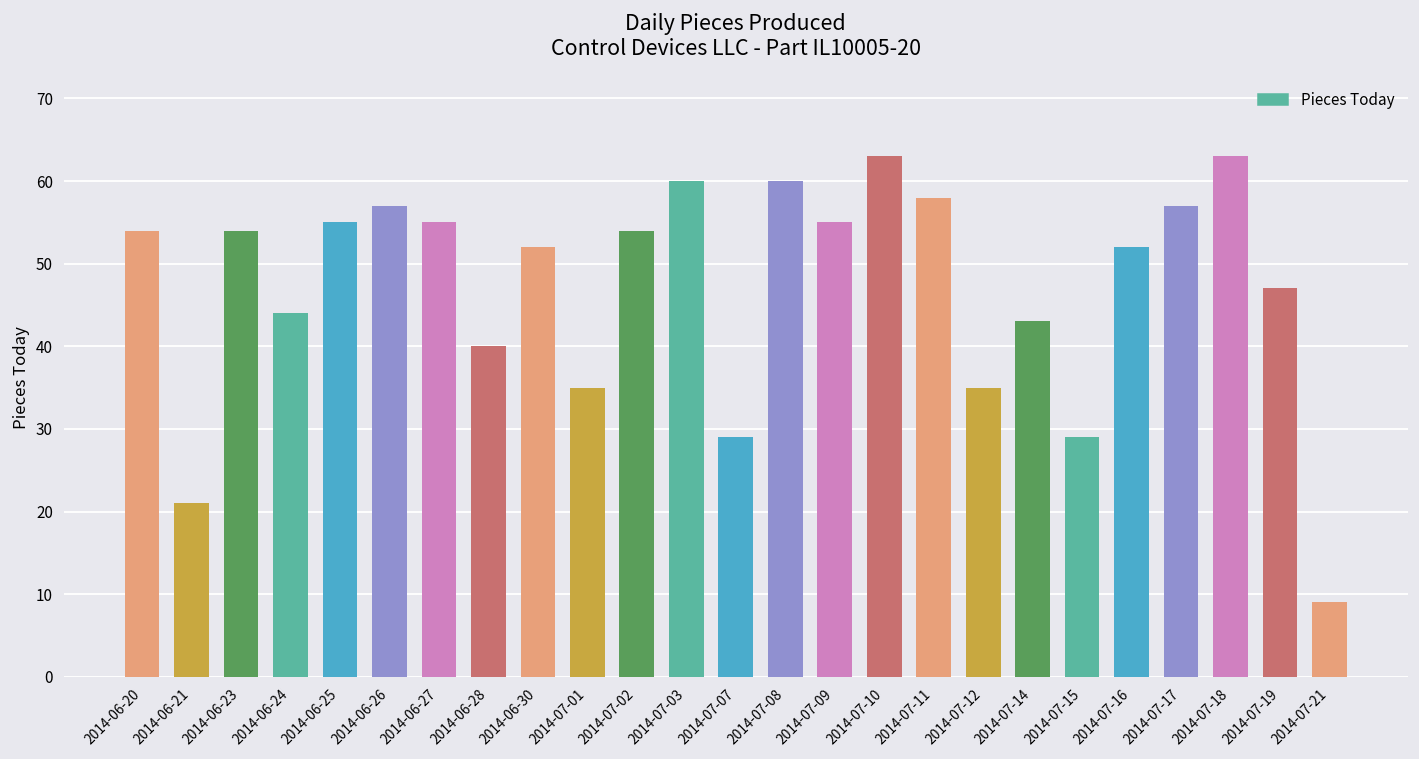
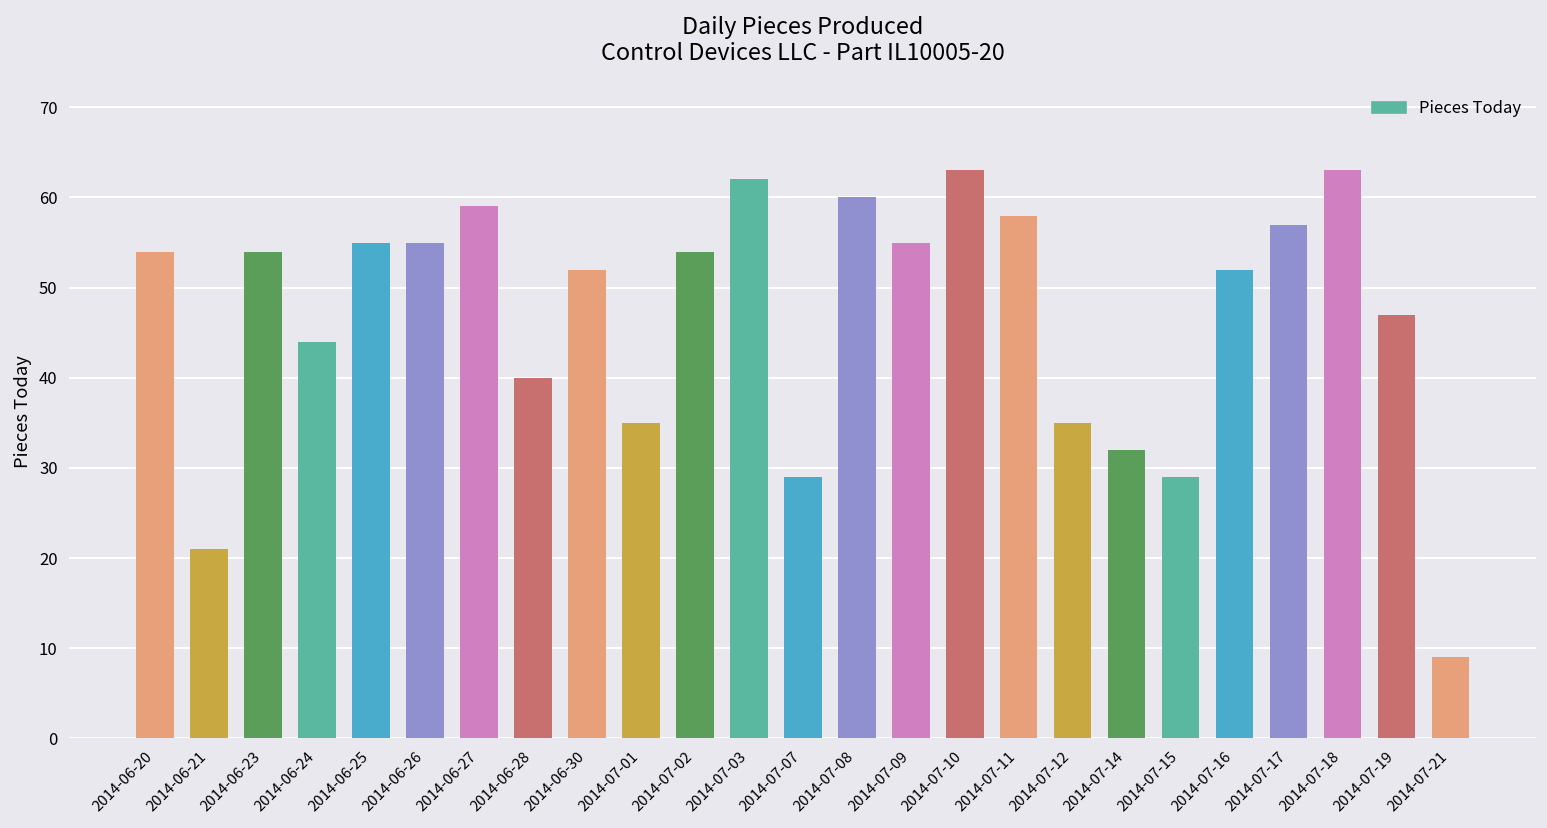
  {
    "2014-06-20": 54,
    "2014-06-21": 21,
    "2014-06-23": 54,
    "2014-06-24": 44,
    "2014-06-25": 55,
-   "2014-06-26": 57,
-   "2014-06-27": 55,
+   "2014-06-26": 55,
+   "2014-06-27": 59,
    "2014-06-28": 40,
    "2014-06-30": 52,
    "2014-07-01": 35,
    "2014-07-02": 54,
-   "2014-07-03": 60,
+   "2014-07-03": 62,
    "2014-07-07": 29,
    "2014-07-08": 60,
    "2014-07-09": 55,
    "2014-07-10": 63,
    "2014-07-11": 58,
    "2014-07-12": 35,
-   "2014-07-14": 43,
+   "2014-07-14": 32,
    "2014-07-15": 29,
    "2014-07-16": 52,
    "2014-07-17": 57,
    "2014-07-18": 63,
    "2014-07-19": 47,
    "2014-07-21": 9
  }
